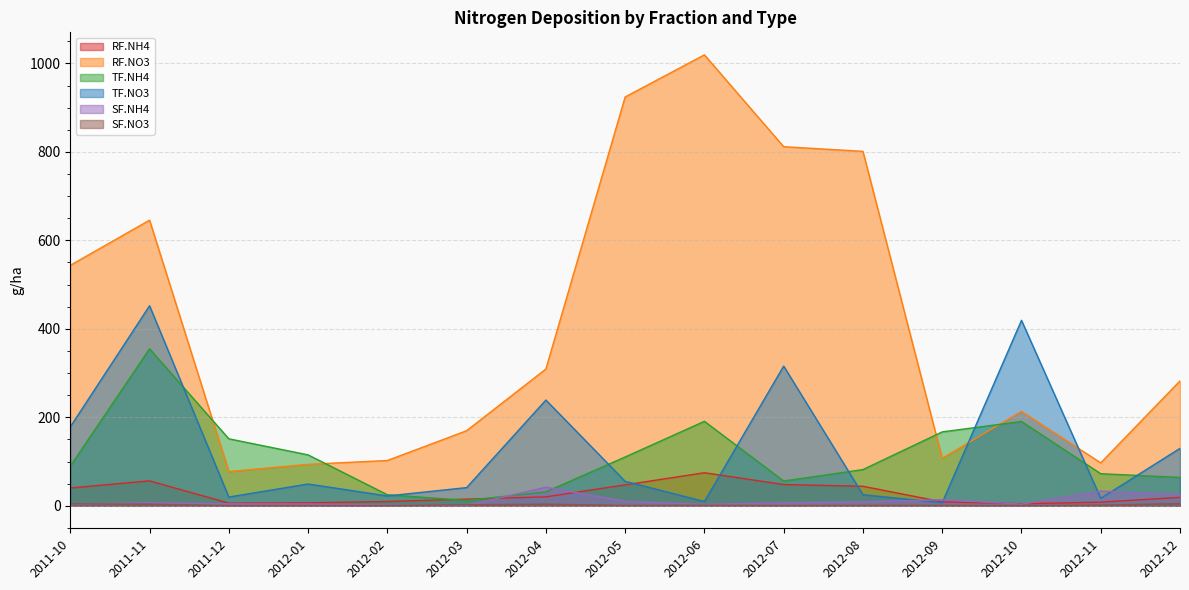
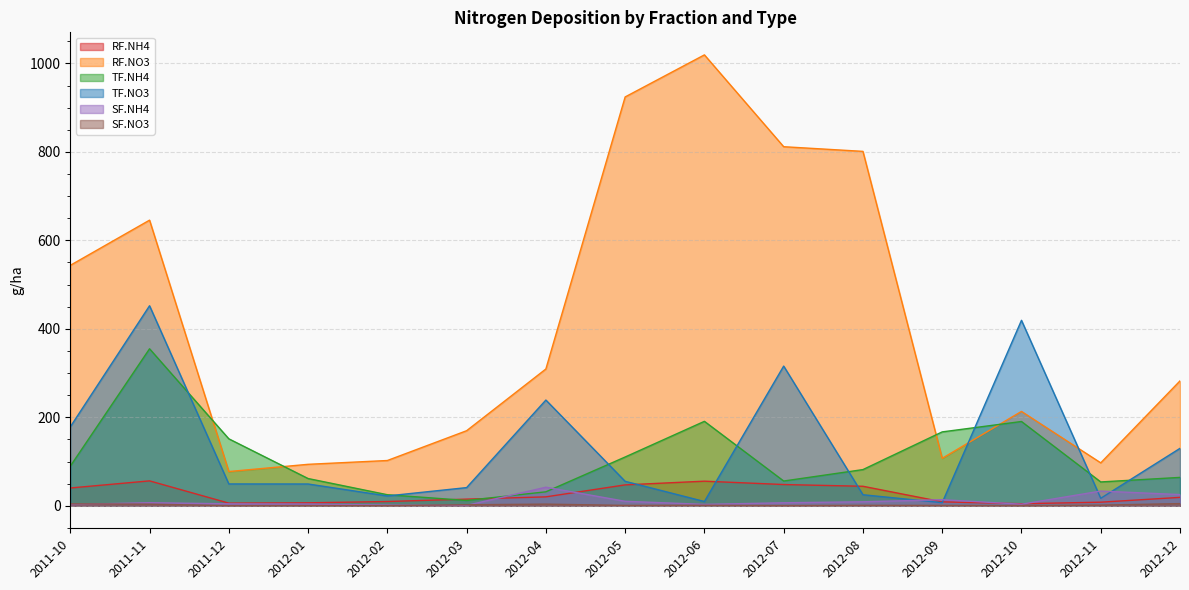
  {
    "RF.NH4": {
      "2011-10": 40,
      "2011-11": 60,
      "2012-02": 10,
      "2012-04": 20,
      "2012-05": 50,
-     "2012-06": 70,
+     "2012-06": 60,
      "2012-07": 50,
      "2012-08": 40,
      "2012-11": 10,
      "2012-12": 20
    },
    "RF.NO3": {
      "2011-10": 540,
      "2011-11": 650,
      "2011-12": 80,
      "2012-01": 90,
      "2012-02": 100,
      "2012-03": 170,
      "2012-04": 310,
      "2012-05": 920,
      "2012-06": 1020,
      "2012-07": 810,
      "2012-08": 800,
      "2012-09": 110,
      "2012-10": 210,
      "2012-11": 100,
      "2012-12": 280
    },
    "TF.NH4": {
      "2011-10": 90,
      "2011-11": 350,
      "2011-12": 150,
-     "2012-01": 110,
+     "2012-01": 60,
      "2012-04": 30,
      "2012-05": 110,
      "2012-06": 190,
      "2012-07": 60,
      "2012-08": 80,
      "2012-09": 170,
      "2012-10": 190,
-     "2012-11": 70,
+     "2012-11": 50,
      "2012-12": 60
    },
    "TF.NO3": {
      "2011-10": 180,
      "2011-11": 450,
-     "2011-12": 20,
+     "2011-12": 50,
      "2012-01": 50,
      "2012-03": 40,
      "2012-04": 240,
      "2012-05": 60,
      "2012-06": 10,
      "2012-07": 320,
      "2012-08": 20,
      "2012-10": 420,
      "2012-11": 20,
      "2012-12": 130
    },
    "SF.NH4": {
      "2012-04": 40,
      "2012-05": 10,
      "2012-07": 10,
      "2012-08": 10,
      "2012-11": 30,
      "2012-12": 30
    },
    "SF.NO3": {
      "2012-04": 0,
      "2012-05": 0,
      "2012-07": 0,
      "2012-08": 0,
      "2012-09": 0,
      "2012-11": 0,
      "2012-12": 0
    }
  }
